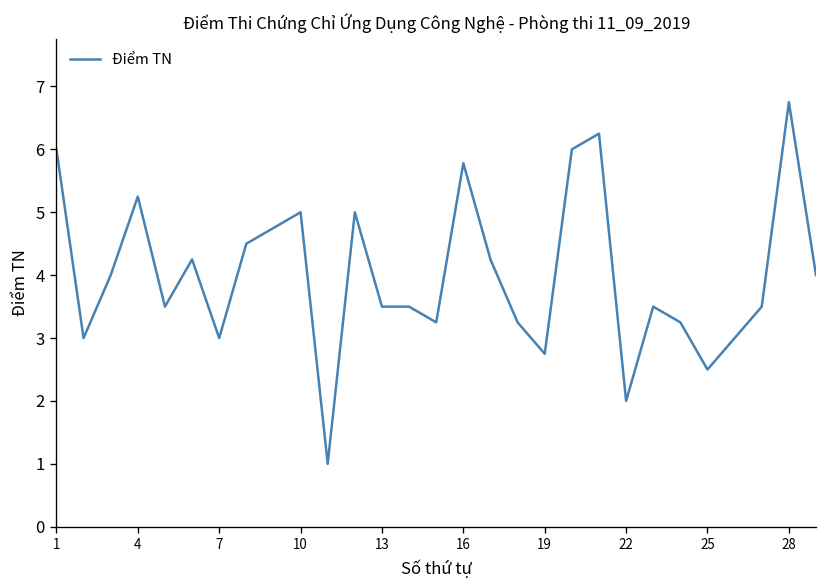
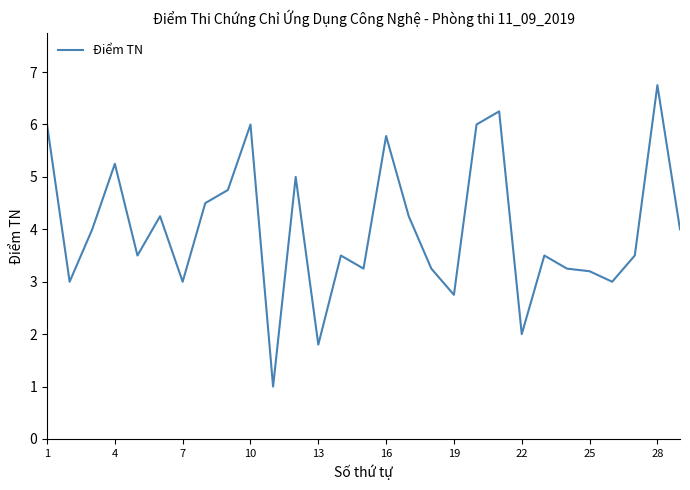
  {
    "1": 6.0,
    "4": 5.3,
    "7": 3.0,
-   "10": 5,
-   "13": 3.5,
+   "10": 6,
+   "13": 1.8,
    "16": 5.8,
    "19": 2.8,
    "22": 2.0,
-   "25": 2.5,
+   "25": 3.2,
    "28": 6.8
  }
